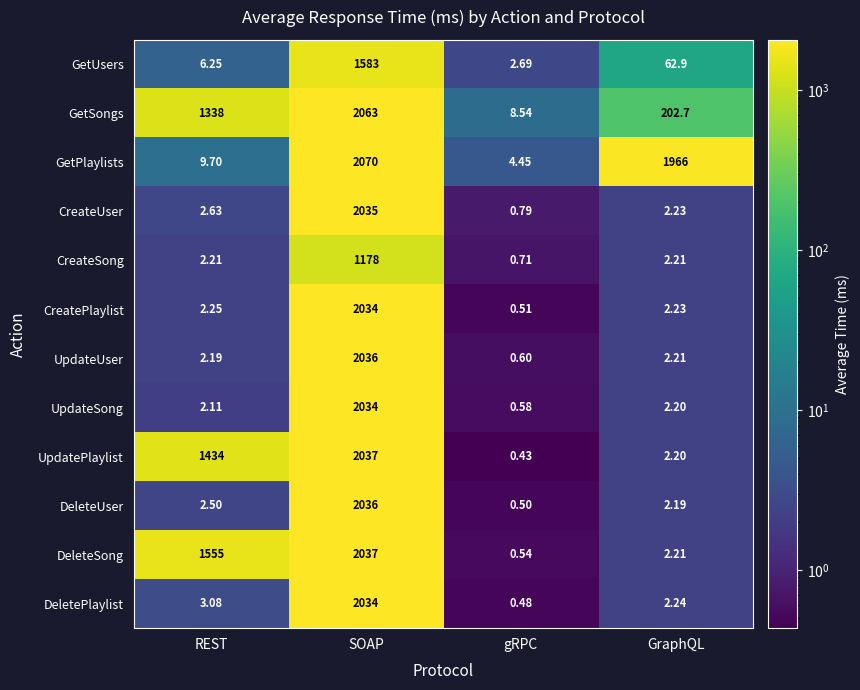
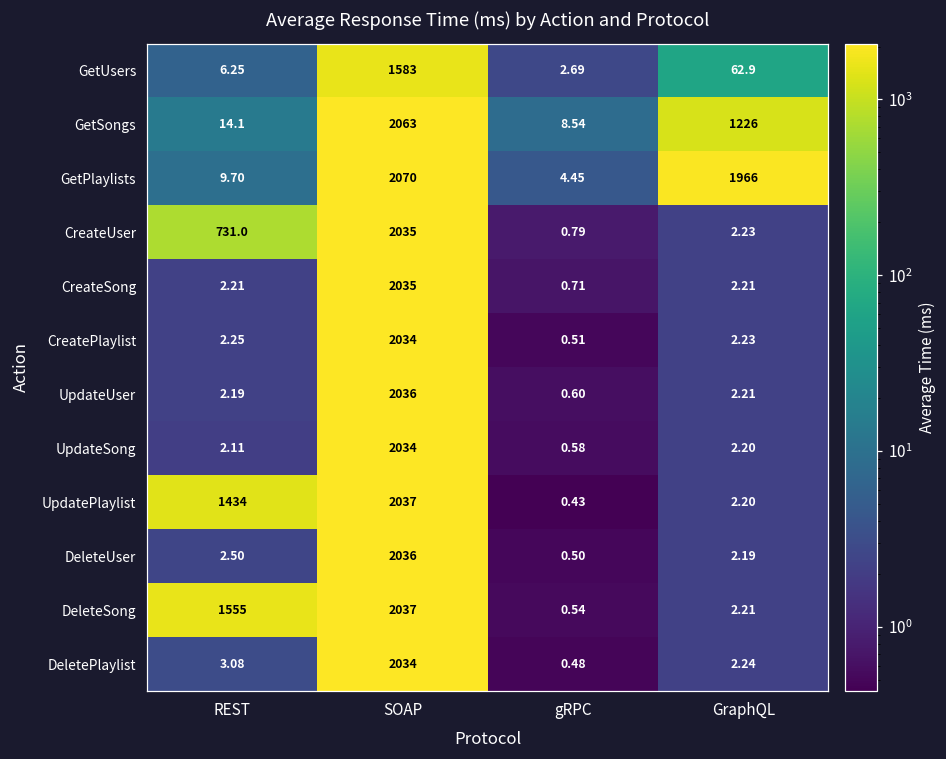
  {
    "GetUsers": {
      "REST": 6.25,
      "SOAP": 1583,
      "gRPC": 2.69,
      "GraphQL": 62.9
    },
    "GetSongs": {
-     "REST": 1338,
+     "REST": 14.1,
      "SOAP": 2063,
      "gRPC": 8.54,
-     "GraphQL": 202.7
+     "GraphQL": 1226
    },
    "GetPlaylists": {
      "REST": 9.70,
      "SOAP": 2070,
      "gRPC": 4.45,
      "GraphQL": 1966
    },
    "CreateUser": {
-     "REST": 2.63,
+     "REST": 731.0,
      "SOAP": 2035,
      "gRPC": 0.79,
      "GraphQL": 2.23
    },
    "CreateSong": {
      "REST": 2.21,
-     "SOAP": 1178,
+     "SOAP": 2035,
      "gRPC": 0.71,
      "GraphQL": 2.21
    },
    "CreatePlaylist": {
      "REST": 2.25,
      "SOAP": 2034,
      "gRPC": 0.51,
      "GraphQL": 2.23
    },
    "UpdateUser": {
      "REST": 2.19,
      "SOAP": 2036,
      "gRPC": 0.60,
      "GraphQL": 2.21
    },
    "UpdateSong": {
      "REST": 2.11,
      "SOAP": 2034,
      "gRPC": 0.58,
      "GraphQL": 2.20
    },
    "UpdatePlaylist": {
      "REST": 1434,
      "SOAP": 2037,
      "gRPC": 0.43,
      "GraphQL": 2.20
    },
    "DeleteUser": {
      "REST": 2.50,
      "SOAP": 2036,
      "gRPC": 0.50,
      "GraphQL": 2.19
    },
    "DeleteSong": {
      "REST": 1555,
      "SOAP": 2037,
      "gRPC": 0.54,
      "GraphQL": 2.21
    },
    "DeletePlaylist": {
      "REST": 3.08,
      "SOAP": 2034,
      "gRPC": 0.48,
      "GraphQL": 2.24
    }
  }
